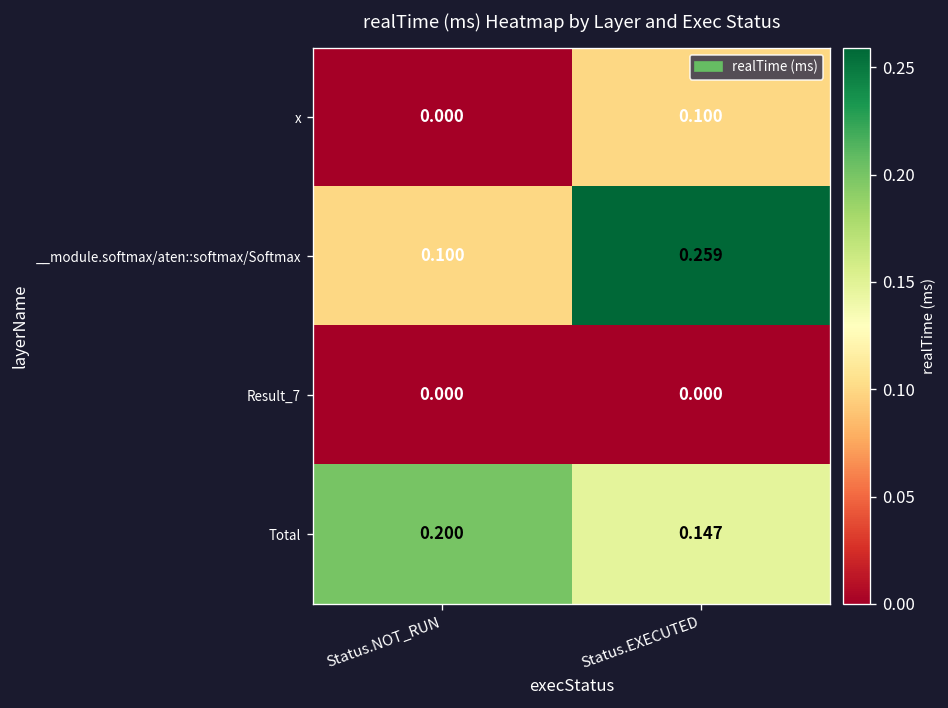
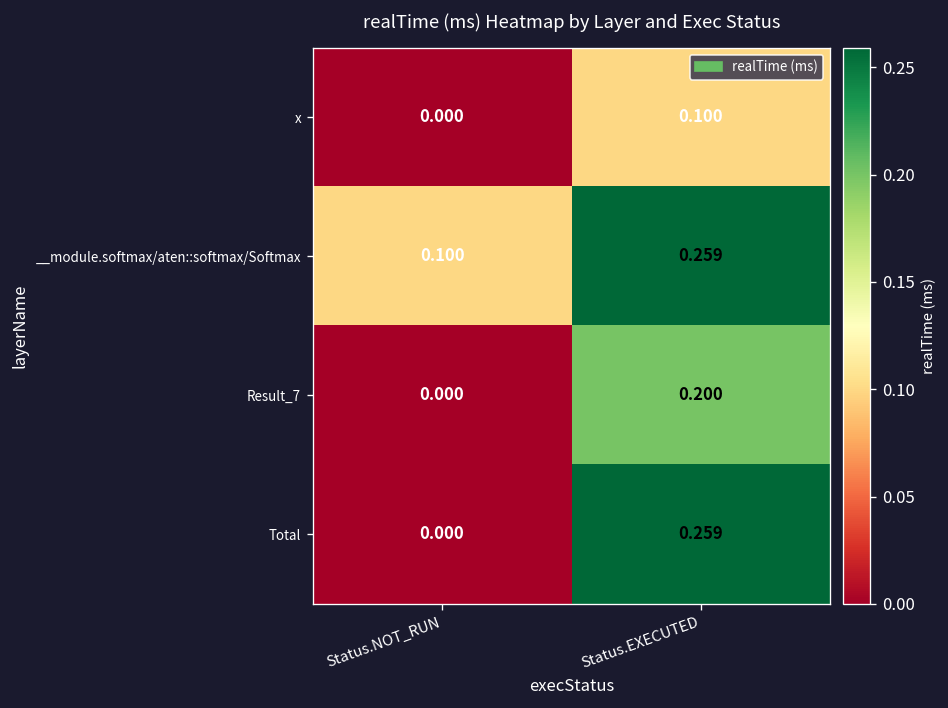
  {
    "x": {
      "Status.NOT_RUN": 0.000,
      "Status.EXECUTED": 0.100
    },
    "__module.softmax/aten::softmax/Softmax": {
      "Status.NOT_RUN": 0.100,
      "Status.EXECUTED": 0.259
    },
    "Result_7": {
      "Status.NOT_RUN": 0.000,
-     "Status.EXECUTED": 0.000
+     "Status.EXECUTED": 0.200
    },
    "Total": {
-     "Status.NOT_RUN": 0.200,
-     "Status.EXECUTED": 0.147
+     "Status.NOT_RUN": 0.000,
+     "Status.EXECUTED": 0.259
    }
  }
